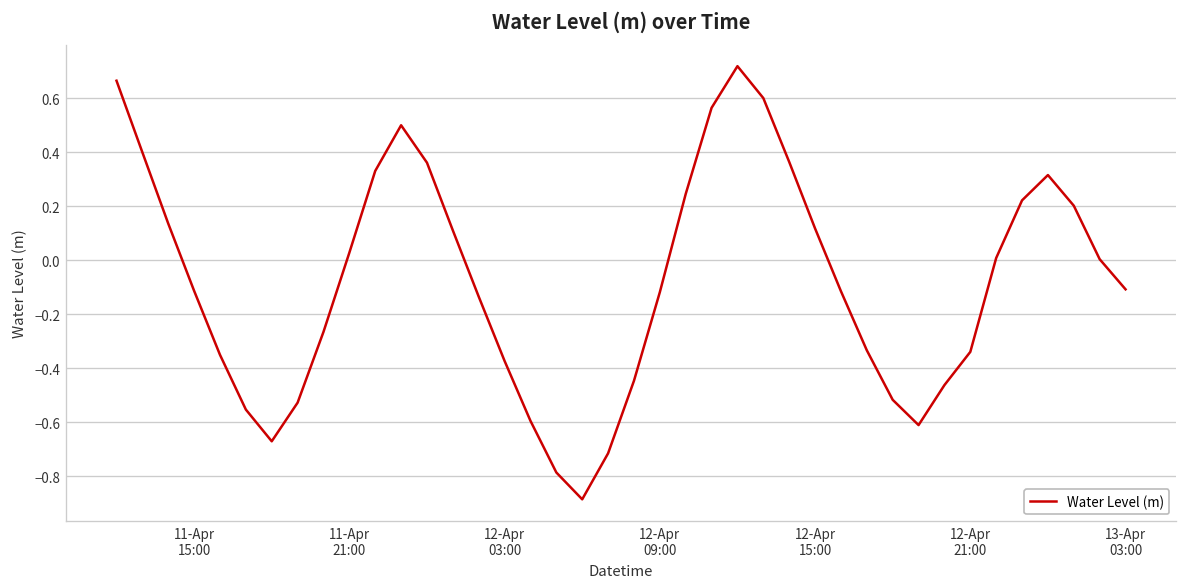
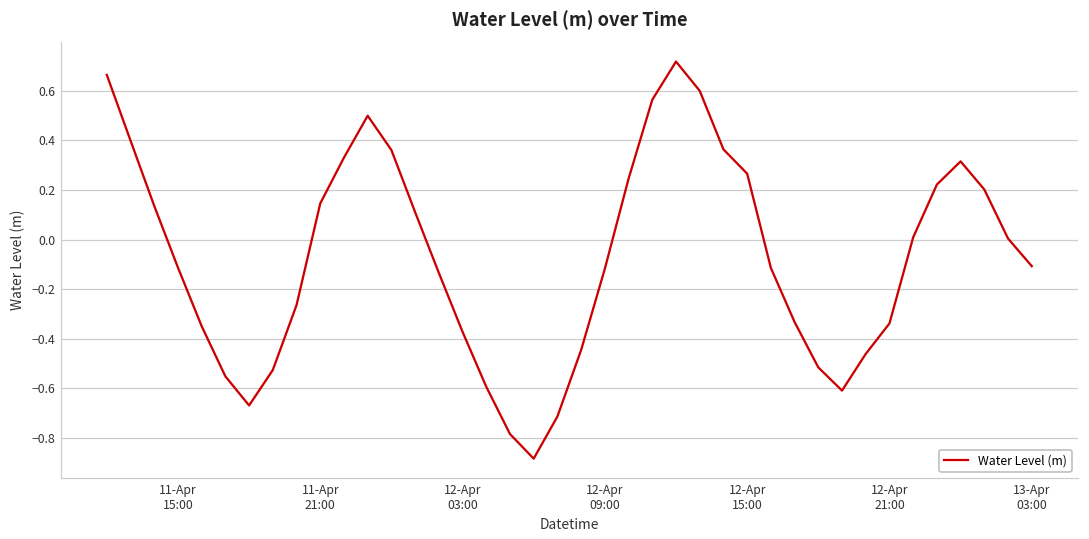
  {
    "11-Apr 15:00": -0.11,
-   "11-Apr 21:00": 0.03,
+   "11-Apr 21:00": 0.15,
    "12-Apr 03:00": -0.37,
    "12-Apr 09:00": -0.12,
-   "12-Apr 15:00": 0.12,
+   "12-Apr 15:00": 0.27,
    "12-Apr 21:00": -0.34,
    "13-Apr 03:00": -0.11
  }
